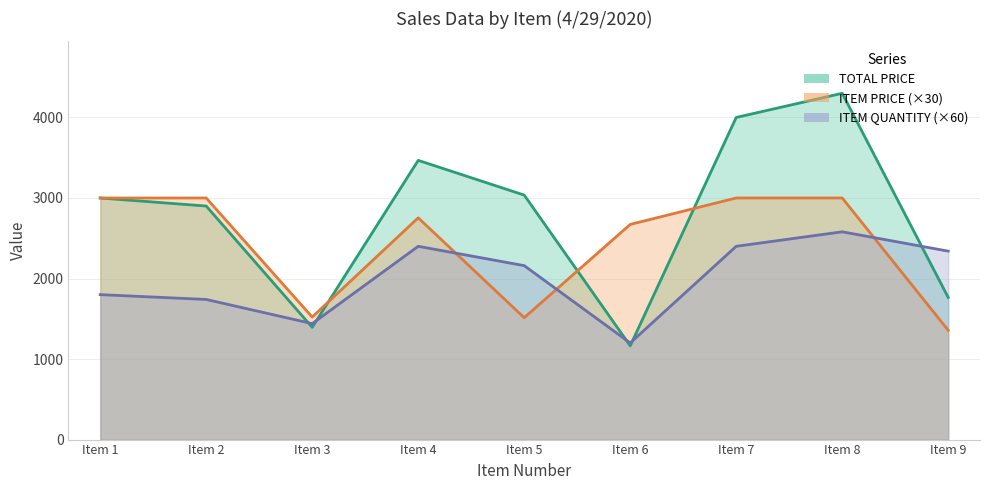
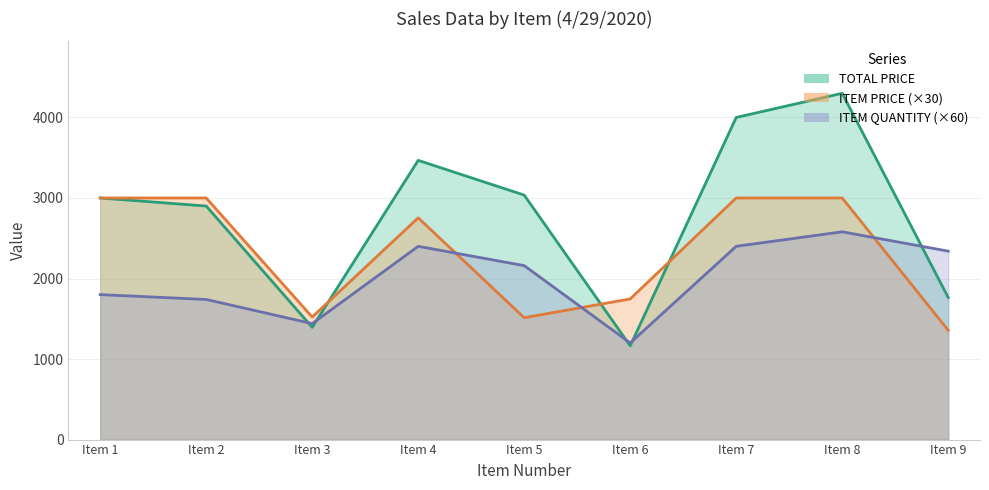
  {
    "ITEM PRICE (×30)": {
      "Item 2": 3000,
      "Item 3": 1500,
      "Item 4": 2800,
      "Item 5": 1500,
-     "Item 6": 2700,
+     "Item 6": 1700,
      "Item 7": 3000,
      "Item 8": 3000,
      "Item 9": 1400
    }
  }
